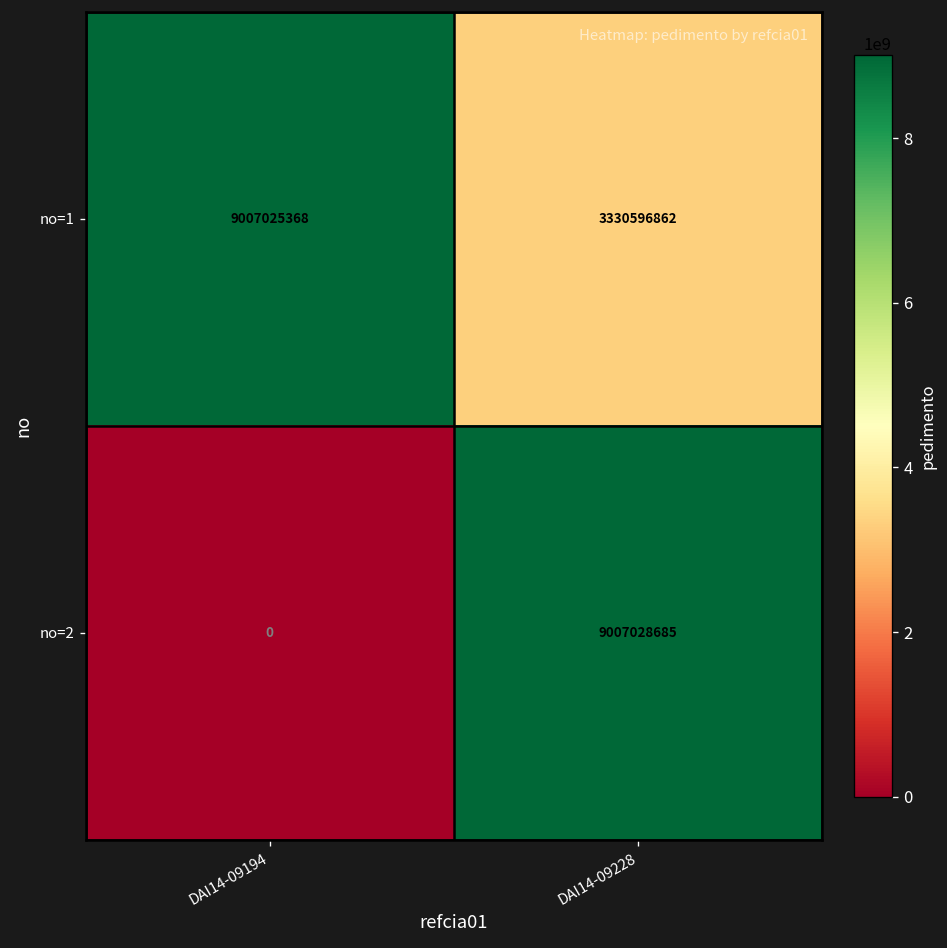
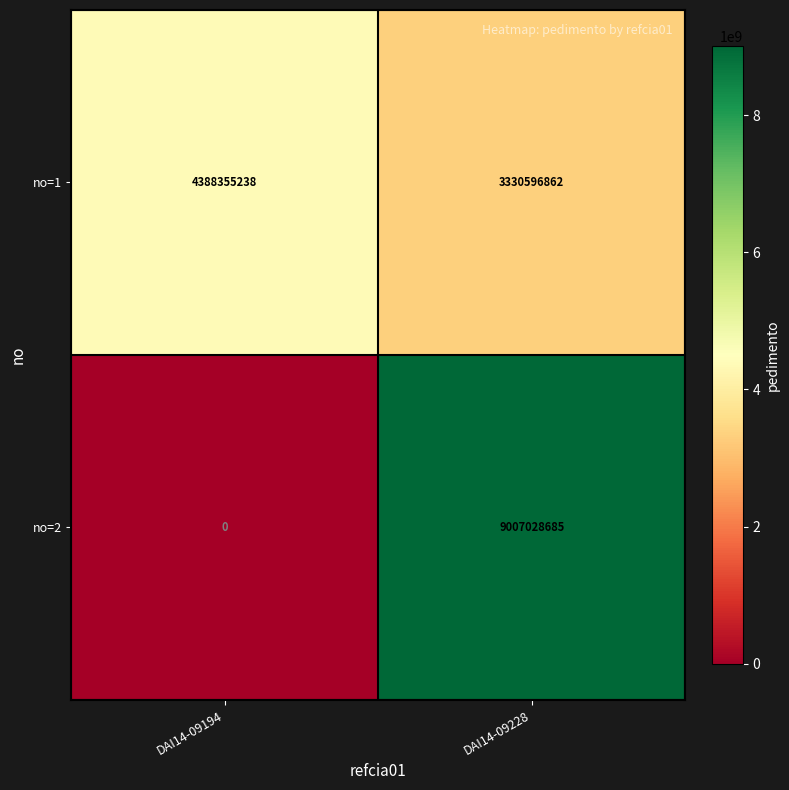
  {
    "no=1": {
-     "DAI14-09194": 9007025368
+     "DAI14-09194": 4388355238
    },
    "no=2": {
      "DAI14-09194": 0,
      "DAI14-09228": 9007028685
    }
  }
